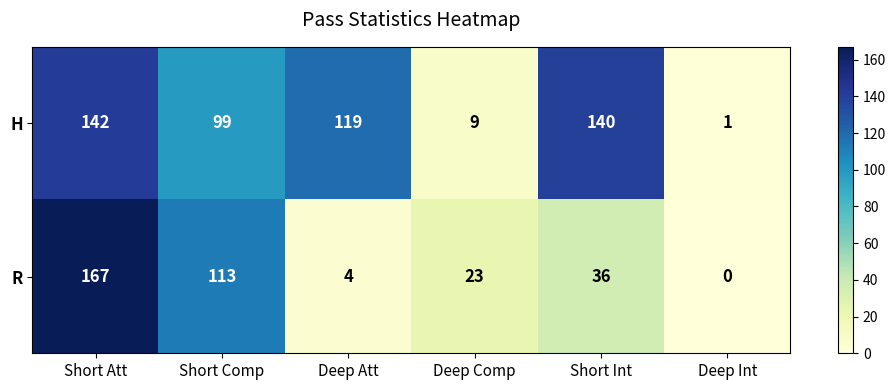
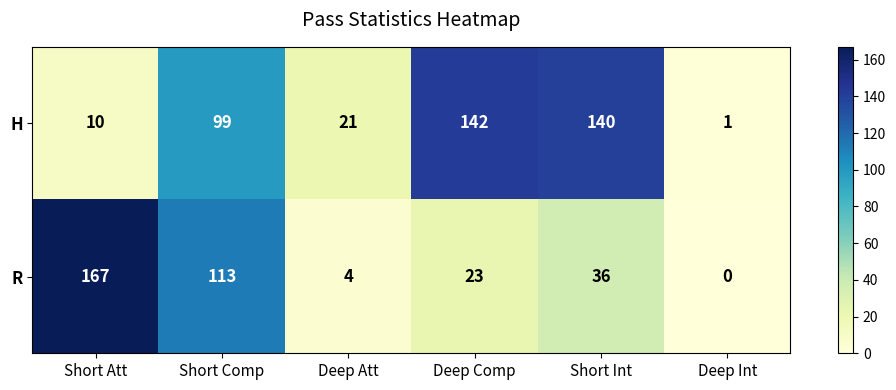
  {
    "H": {
-     "Short Att": 142,
+     "Short Att": 10,
      "Short Comp": 99,
-     "Deep Att": 119,
-     "Deep Comp": 9,
+     "Deep Att": 21,
+     "Deep Comp": 142,
      "Short Int": 140,
      "Deep Int": 1
    },
    "R": {
      "Short Att": 167,
      "Short Comp": 113,
      "Deep Att": 4,
      "Deep Comp": 23,
      "Short Int": 36,
      "Deep Int": 0
    }
  }
